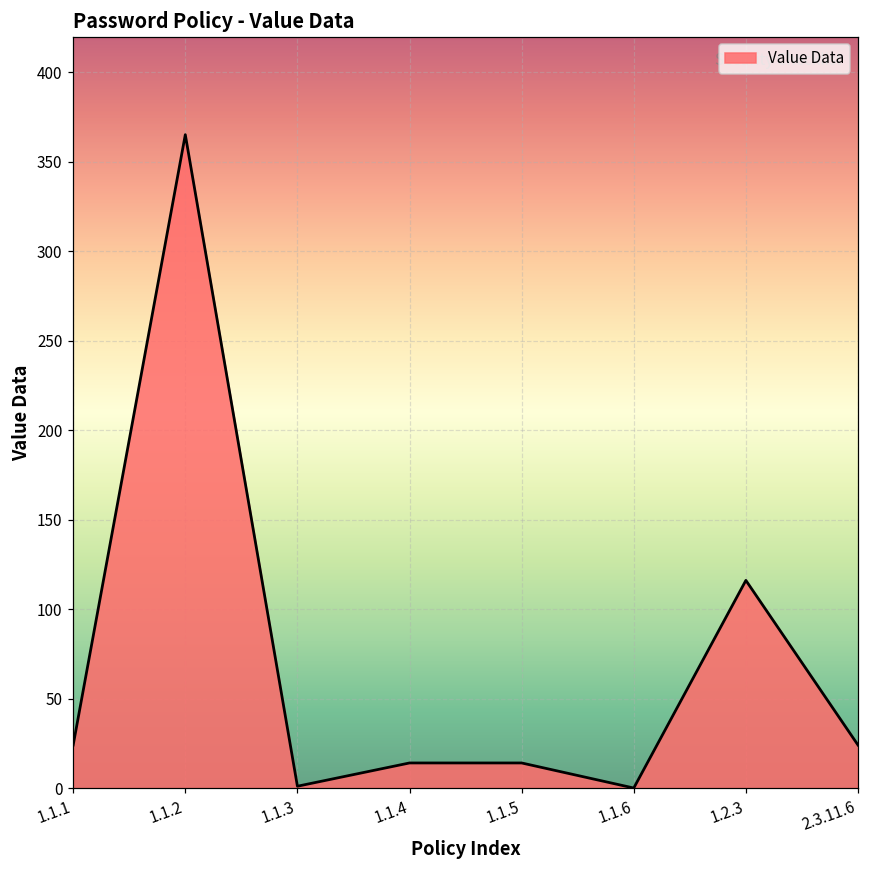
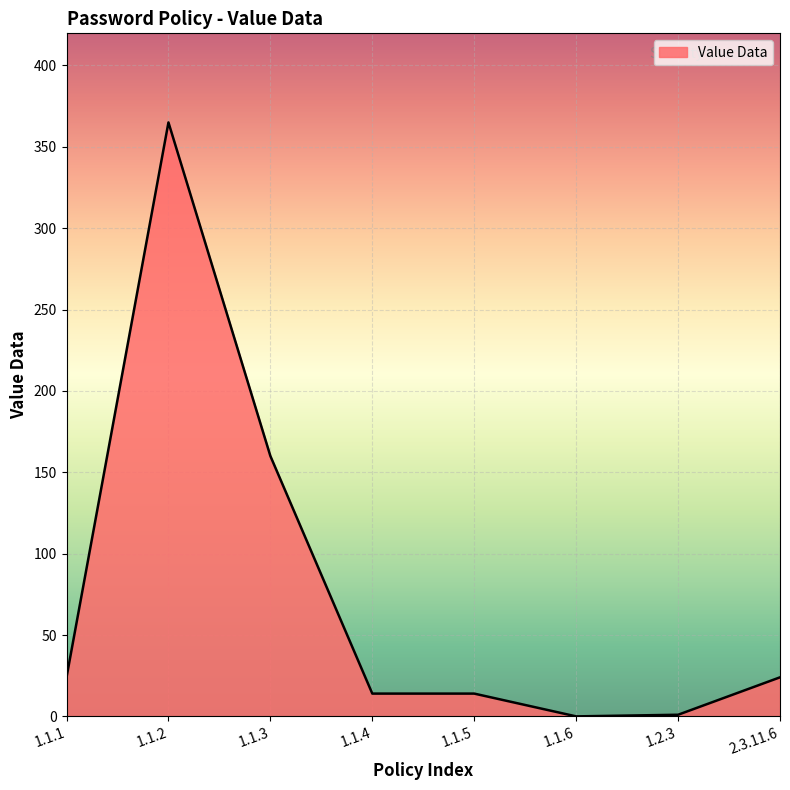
  {
    "1.1.1": 24,
    "1.1.2": 365,
-   "1.1.3": 1,
+   "1.1.3": 160,
    "1.1.4": 14,
    "1.1.5": 14,
    "1.1.6": 0,
-   "1.2.3": 116,
+   "1.2.3": 1,
    "2.3.11.6": 24
  }
